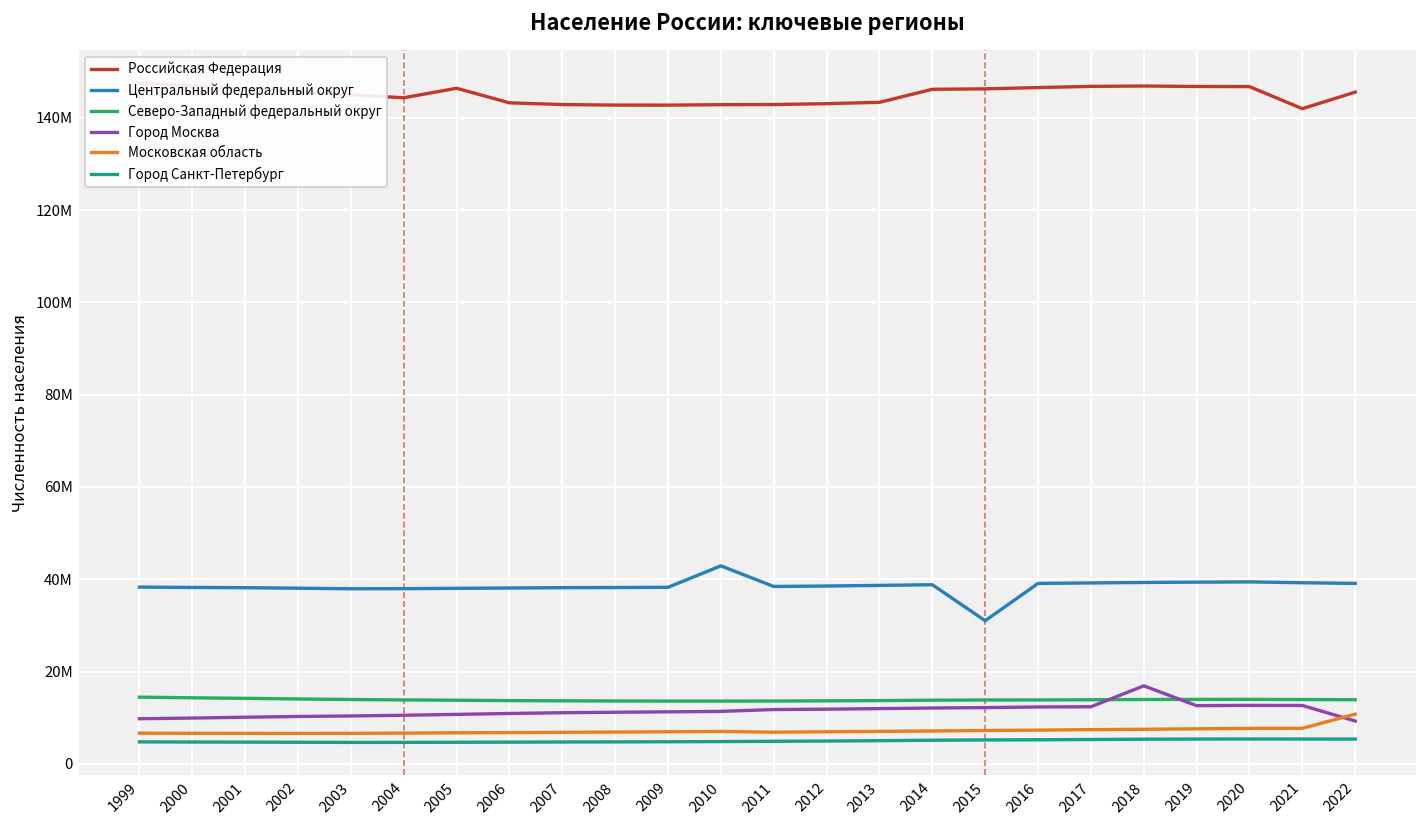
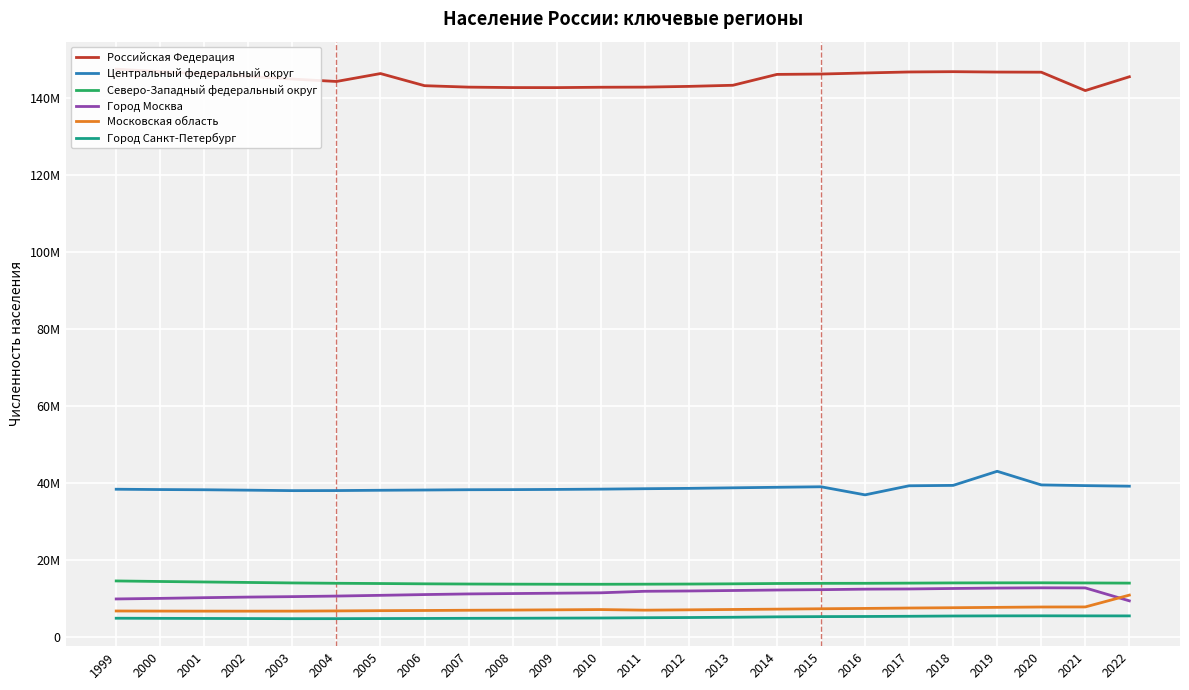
  {
    "Российская Федерация": {
      "2004": 144000000,
      "2005": 146000000,
      "2006": 143000000,
      "2007": 143000000,
      "2008": 143000000,
      "2009": 143000000,
      "2010": 143000000,
      "2011": 143000000,
      "2012": 143000000,
      "2013": 143000000,
      "2014": 146000000,
      "2015": 146000000,
      "2016": 147000000,
      "2017": 147000000,
      "2018": 147000000,
      "2019": 147000000,
      "2020": 147000000,
      "2021": 142000000,
      "2022": 146000000
    },
    "Центральный федеральный округ": {
      "1999": 38000000,
      "2000": 38000000,
      "2001": 38000000,
      "2002": 38000000,
      "2003": 38000000,
      "2004": 38000000,
      "2005": 38000000,
      "2006": 38000000,
      "2007": 38000000,
      "2008": 38000000,
      "2009": 38000000,
-     "2010": 43000000,
+     "2010": 38000000,
      "2011": 38000000,
      "2012": 39000000,
      "2013": 39000000,
      "2014": 39000000,
-     "2015": 31000000,
-     "2016": 39000000,
+     "2015": 39000000,
+     "2016": 37000000,
      "2017": 39000000,
      "2018": 39000000,
-     "2019": 39000000,
+     "2019": 43000000,
      "2020": 39000000,
      "2021": 39000000,
      "2022": 39000000
    },
    "Город Москва": {
      "1999": 10000000,
      "2000": 10000000,
      "2001": 10000000,
      "2002": 10000000,
      "2003": 10000000,
      "2004": 11000000,
      "2005": 11000000,
      "2006": 11000000,
      "2007": 11000000,
      "2008": 11000000,
      "2009": 11000000,
      "2010": 11000000,
      "2011": 12000000,
      "2012": 12000000,
      "2013": 12000000,
      "2014": 12000000,
      "2015": 12000000,
      "2016": 12000000,
      "2017": 12000000,
-     "2018": 17000000,
+     "2018": 13000000,
      "2019": 13000000,
      "2020": 13000000,
      "2021": 13000000,
      "2022": 9000000
    },
    "Московская область": {
      "1999": 7000000,
      "2000": 7000000,
      "2001": 7000000,
      "2002": 7000000,
      "2003": 7000000,
      "2004": 7000000,
      "2005": 7000000,
      "2006": 7000000,
      "2007": 7000000,
      "2008": 7000000,
      "2009": 7000000,
      "2010": 7000000,
      "2011": 7000000,
      "2012": 7000000,
      "2013": 7000000,
      "2014": 7000000,
      "2015": 7000000,
      "2016": 7000000,
      "2017": 7000000,
      "2018": 8000000,
      "2019": 8000000,
      "2020": 8000000,
      "2021": 8000000,
      "2022": 11000000
    }
  }
